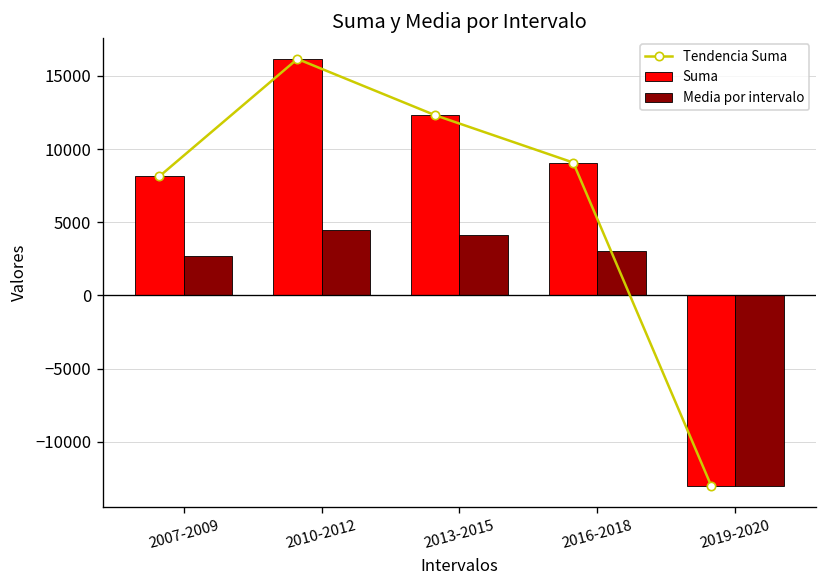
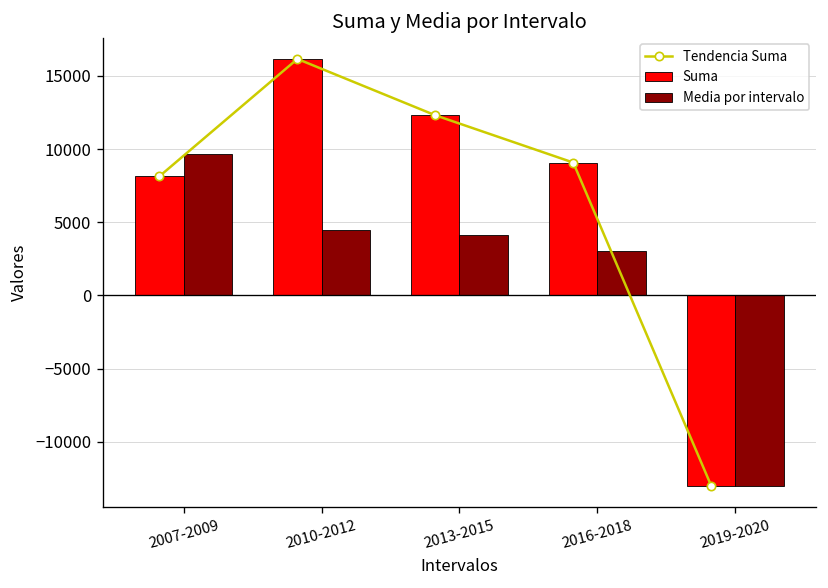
  {
    "Suma": {
      "2007-2009": 8100,
      "2010-2012": 16200,
      "2013-2015": 12300,
      "2016-2018": 9100,
      "2019-2020": -13000
    },
    "Media por intervalo": {
-     "2007-2009": 2700,
+     "2007-2009": 9600,
      "2010-2012": 4500,
      "2013-2015": 4100,
      "2016-2018": 3000,
      "2019-2020": -13000
    }
  }
